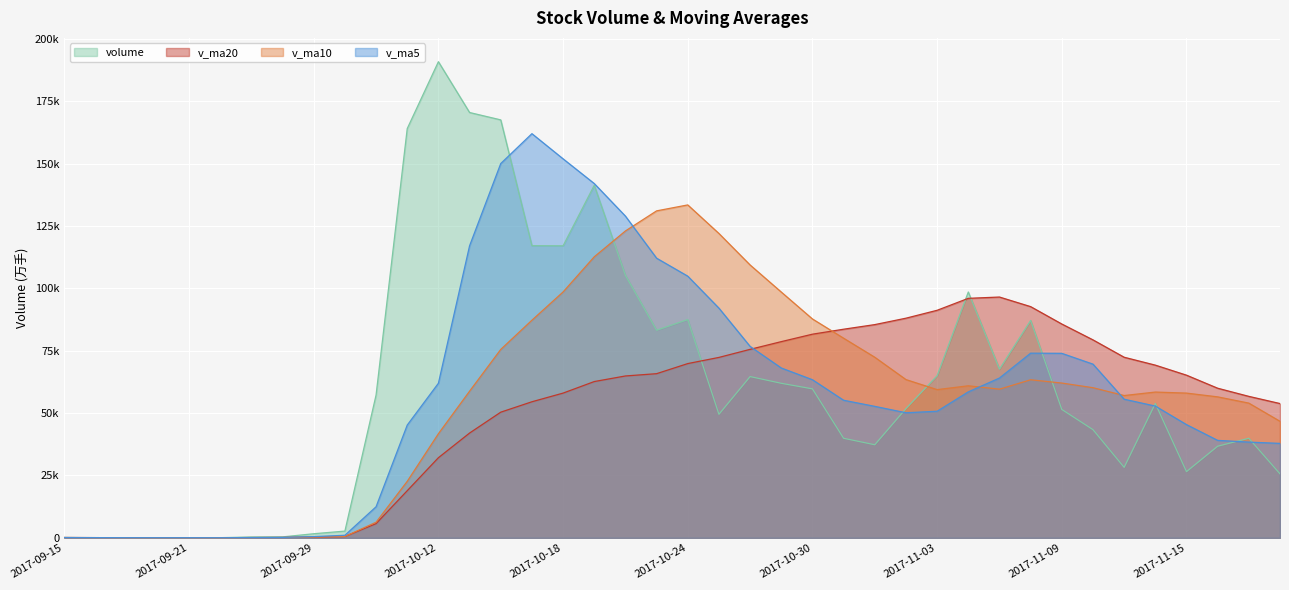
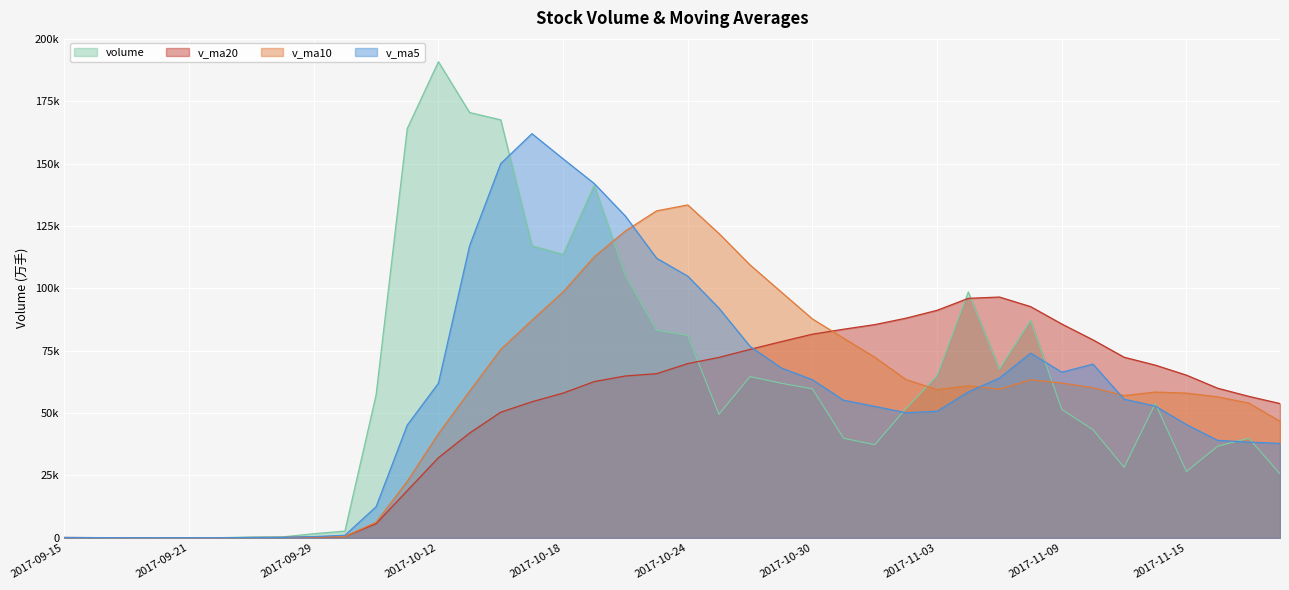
  {
    "volume": {
      "2017-09-29": 2000,
      "2017-10-12": 191000,
-     "2017-10-18": 117000,
-     "2017-10-24": 88000,
+     "2017-10-18": 114000,
+     "2017-10-24": 81000,
      "2017-10-30": 60000,
      "2017-11-03": 65000,
      "2017-11-09": 51000,
      "2017-11-15": 27000
    },
    "v_ma5": {
      "2017-10-12": 62000,
      "2017-10-18": 152000,
      "2017-10-24": 105000,
      "2017-10-30": 63000,
      "2017-11-03": 51000,
-     "2017-11-09": 74000,
+     "2017-11-09": 66000,
      "2017-11-15": 45000
    }
  }
